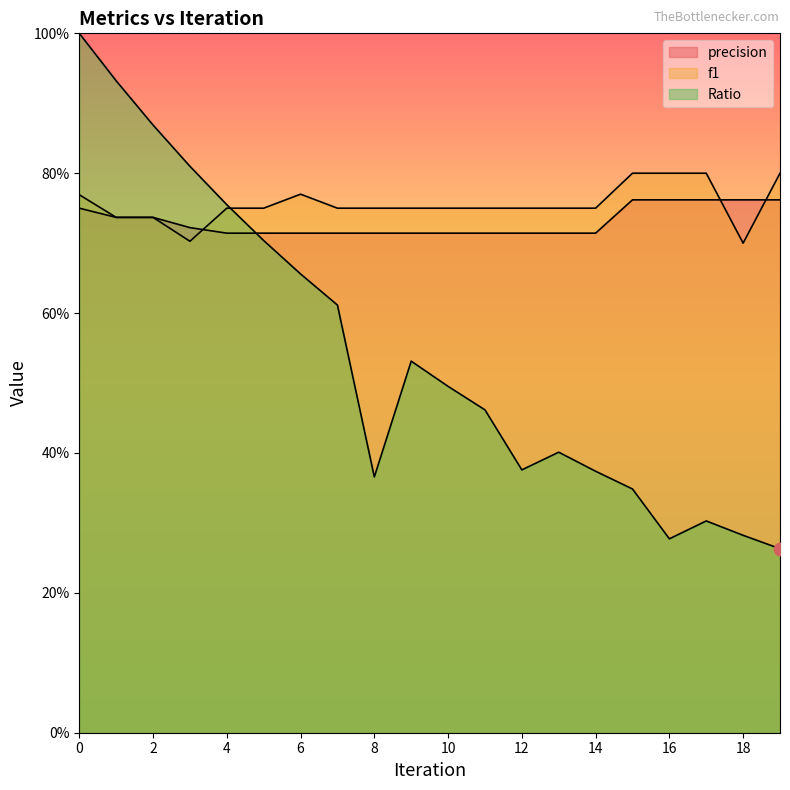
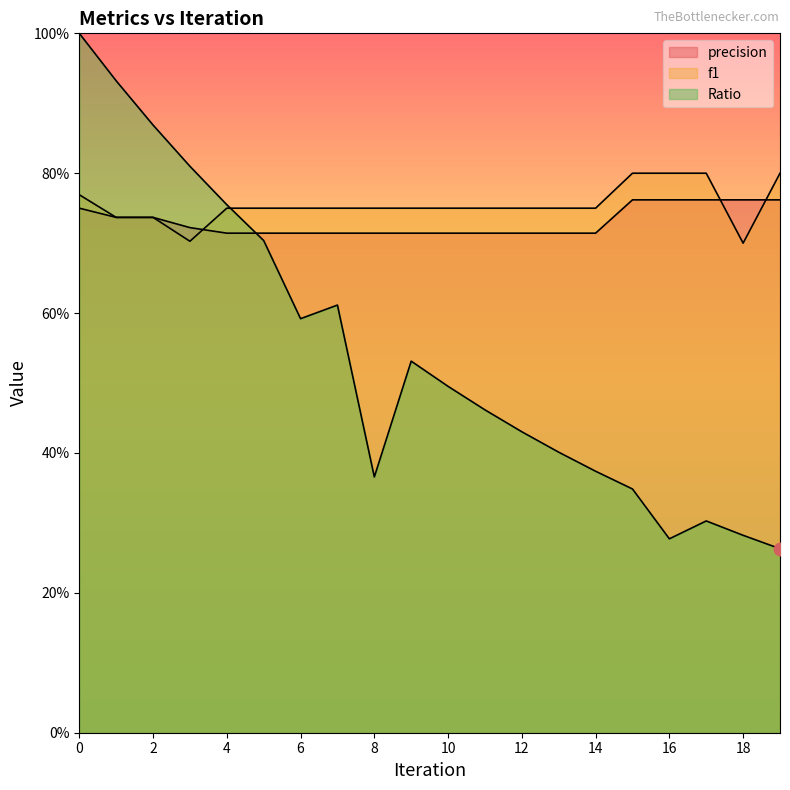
  {
    "f1": {
      "0": "77%",
      "4": "75%",
-     "6": "77%",
+     "6": "75%",
      "8": "75%",
      "10": "75%",
      "12": "75%",
      "14": "75%",
      "16": "80%",
      "18": "70%"
    },
    "Ratio": {
      "0": "100%",
      "2": "87%",
      "4": "75%",
-     "6": "66%",
+     "6": "59%",
      "8": "37%",
      "10": "50%",
-     "12": "38%",
+     "12": "43%",
      "14": "37%",
      "16": "28%",
      "18": "28%"
    }
  }
